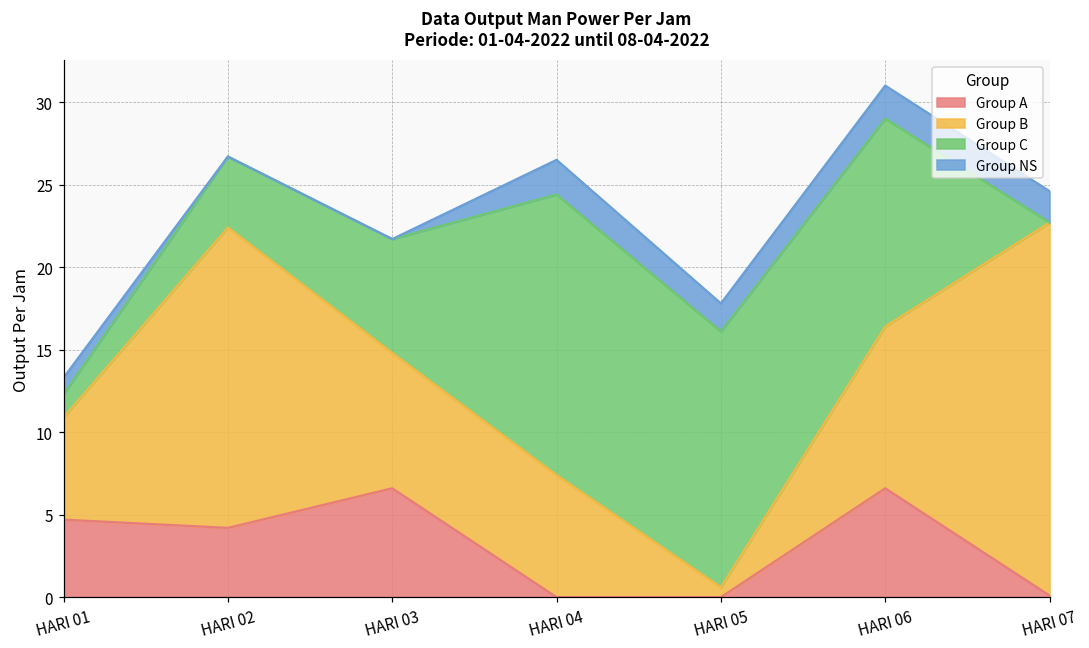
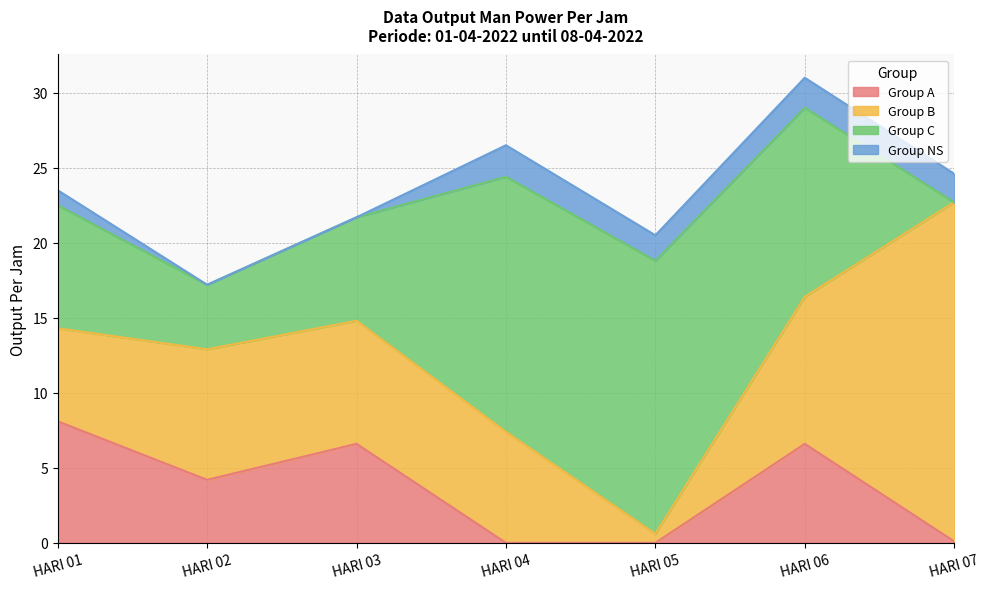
  {
    "Group A": {
-     "HARI 01": 4.7,
+     "HARI 01": 8.1,
      "HARI 02": 4.2,
      "HARI 03": 6.6,
      "HARI 04": 0.0,
      "HARI 05": 0.0,
      "HARI 06": 6.6,
      "HARI 07": 0.1
    },
    "Group B": {
      "HARI 01": 6.2,
-     "HARI 02": 18.2,
+     "HARI 02": 8.7,
      "HARI 03": 8.2,
      "HARI 04": 7.4,
      "HARI 05": 0.6,
      "HARI 06": 9.8
    },
    "Group C": {
-     "HARI 01": 1.4,
+     "HARI 01": 8.2,
      "HARI 04": 17.0,
-     "HARI 05": 15.5,
+     "HARI 05": 18.2,
      "HARI 06": 12.6
    },
    "Group NS": {
      "HARI 01": 1.0,
      "HARI 04": 2.1,
      "HARI 05": 1.7,
      "HARI 06": 2.0,
      "HARI 07": 1.9
    }
  }
